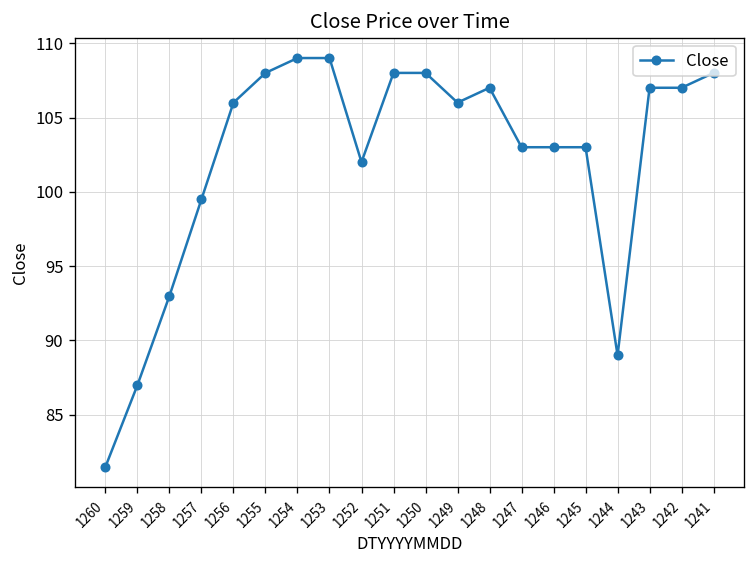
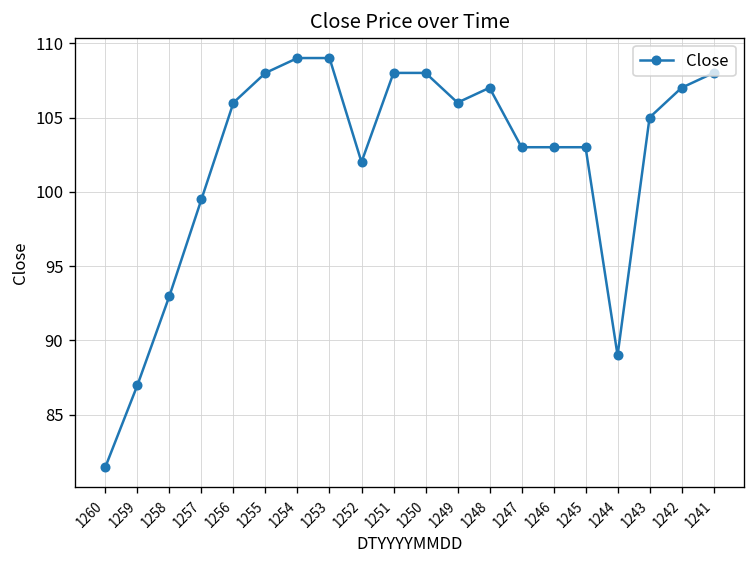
  {
    "1260": 81.5,
    "1259": 87,
    "1258": 93,
    "1257": 99.5,
    "1256": 106,
    "1255": 108,
    "1254": 109,
    "1253": 109,
    "1252": 102,
    "1251": 108,
    "1250": 108,
    "1249": 106,
    "1248": 107,
    "1247": 103,
    "1246": 103,
    "1245": 103,
    "1244": 89,
-   "1243": 107,
+   "1243": 105,
    "1242": 107
  }
